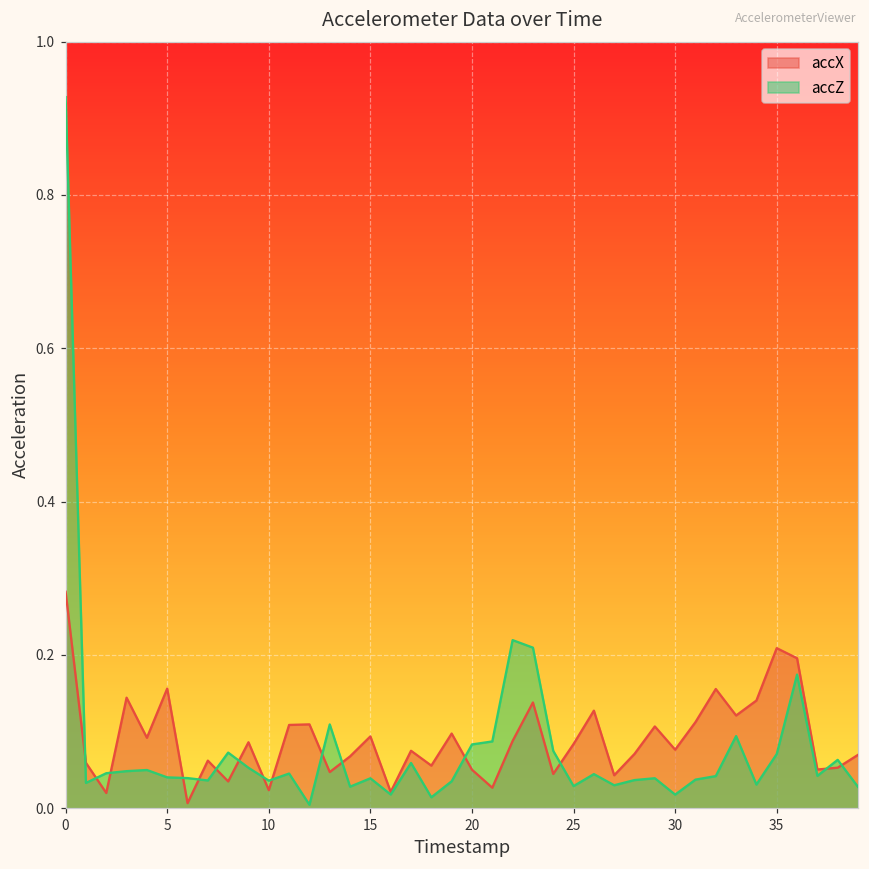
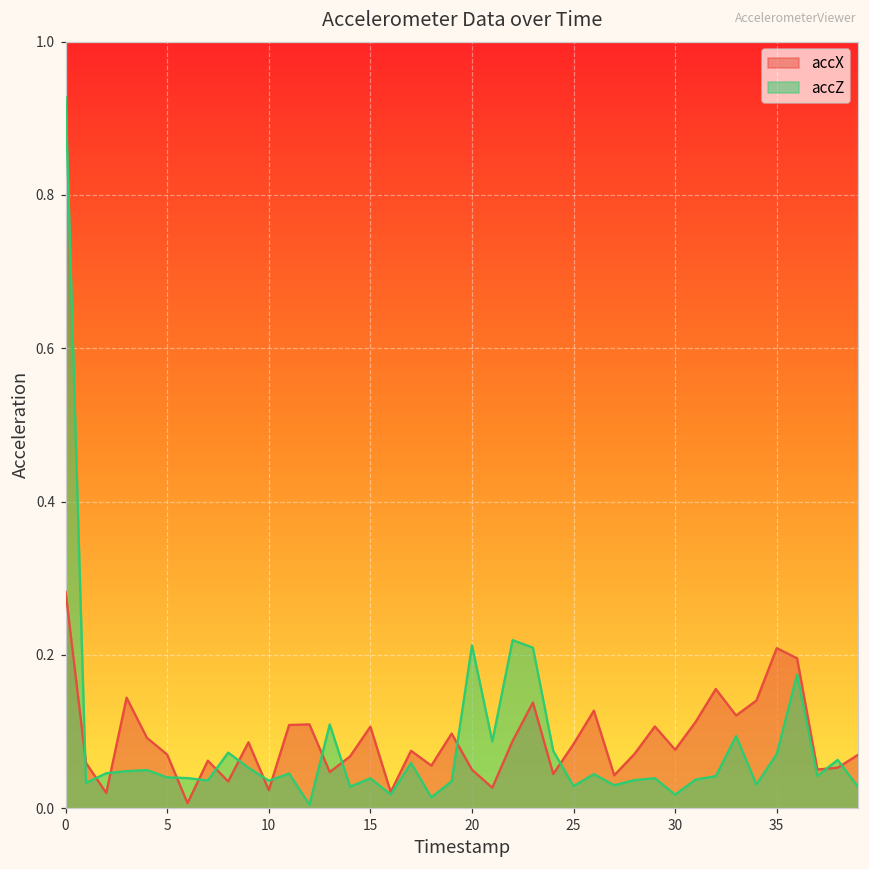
  {
    "accX": {
      "0": 0.28,
-     "5": 0.16,
+     "5": 0.07,
      "10": 0.02,
-     "15": 0.09,
+     "15": 0.11,
      "20": 0.05,
      "25": 0.08,
      "30": 0.08,
      "35": 0.21
    },
    "accZ": {
      "0": 0.93,
      "5": 0.04,
      "10": 0.04,
      "15": 0.04,
-     "20": 0.08,
+     "20": 0.21,
      "25": 0.03,
      "30": 0.02,
      "35": 0.07
    }
  }
